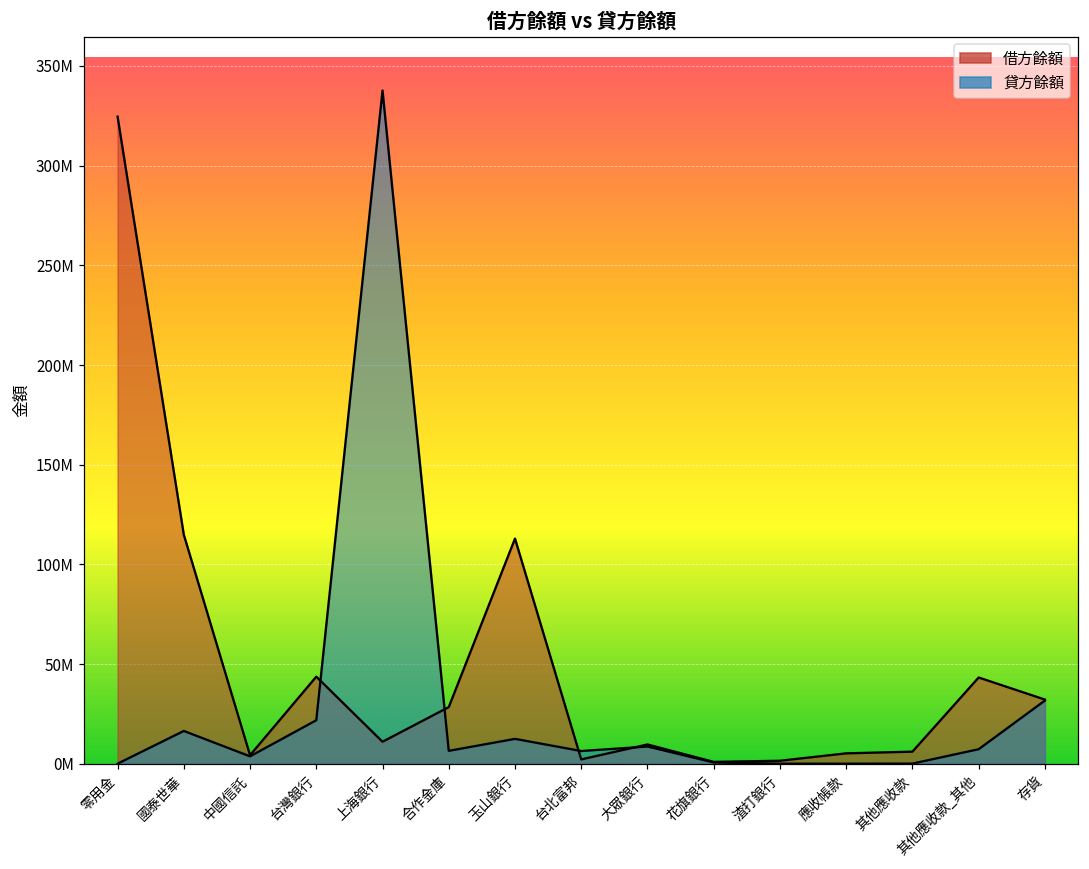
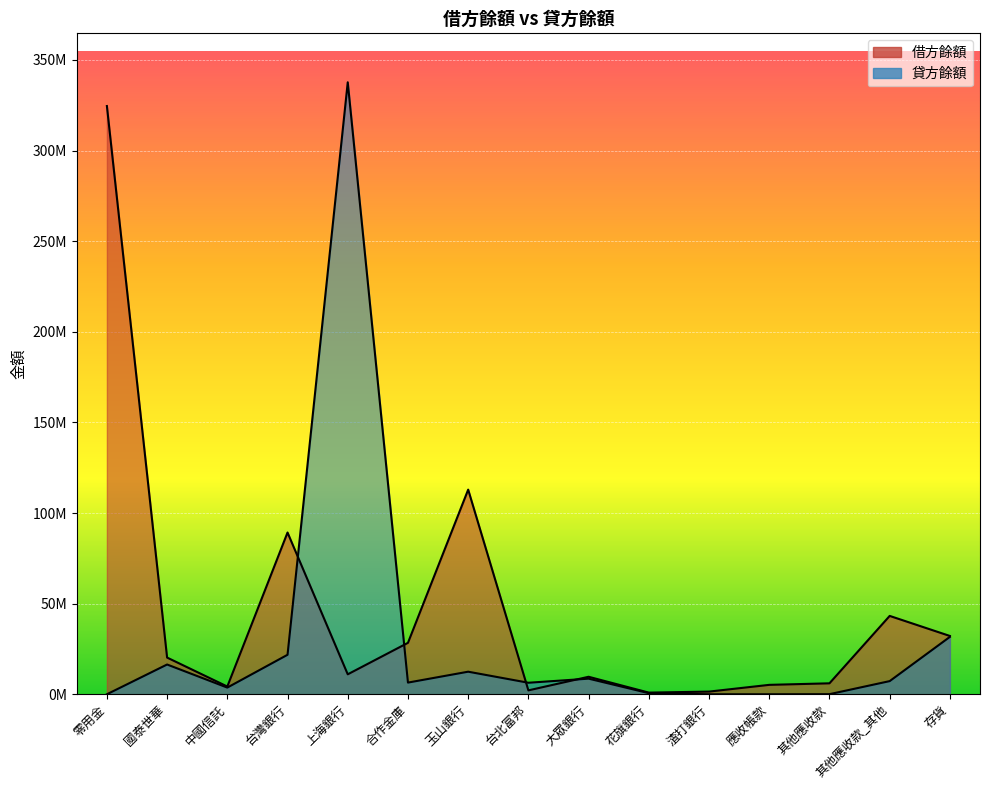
  {
    "借方餘額": {
      "零用金": 325000000,
-     "國泰世華": 115000000,
-     "台灣銀行": 44000000,
+     "國泰世華": 20000000,
+     "台灣銀行": 89000000,
      "上海銀行": 11000000,
      "合作金庫": 28000000,
      "玉山銀行": 113000000,
      "台北富邦": 2000000,
      "渣打銀行": 1000000,
      "應收帳款": 5000000,
      "其他應收款": 6000000,
      "其他應收款_其他": 43000000
    },
    "貸方餘額": {
      "零用金": 0,
      "國泰世華": 16000000,
      "台灣銀行": 22000000,
      "上海銀行": 338000000,
      "合作金庫": 6000000,
      "玉山銀行": 12000000,
      "台北富邦": 6000000,
      "渣打銀行": 0,
      "應收帳款": 0,
      "其他應收款": 0,
      "其他應收款_其他": 7000000
    }
  }
